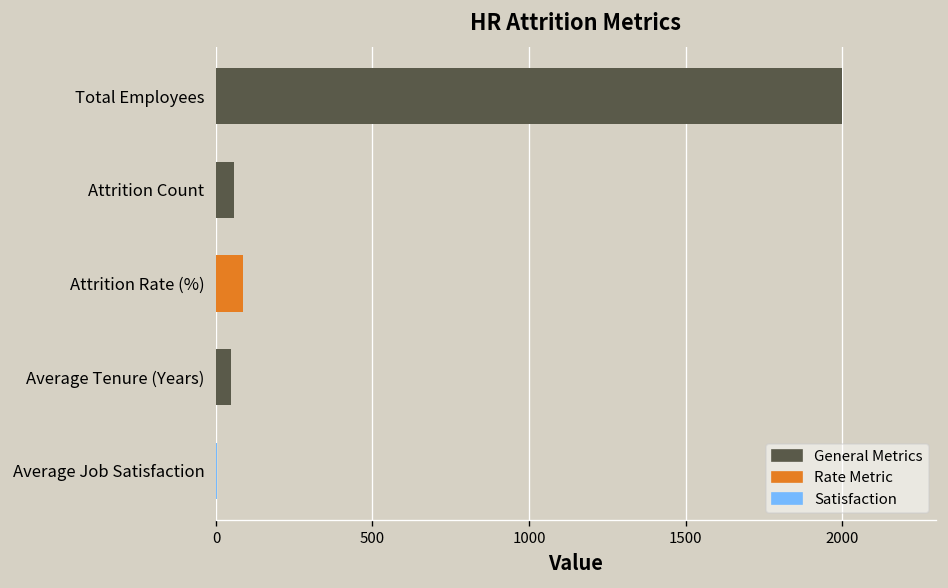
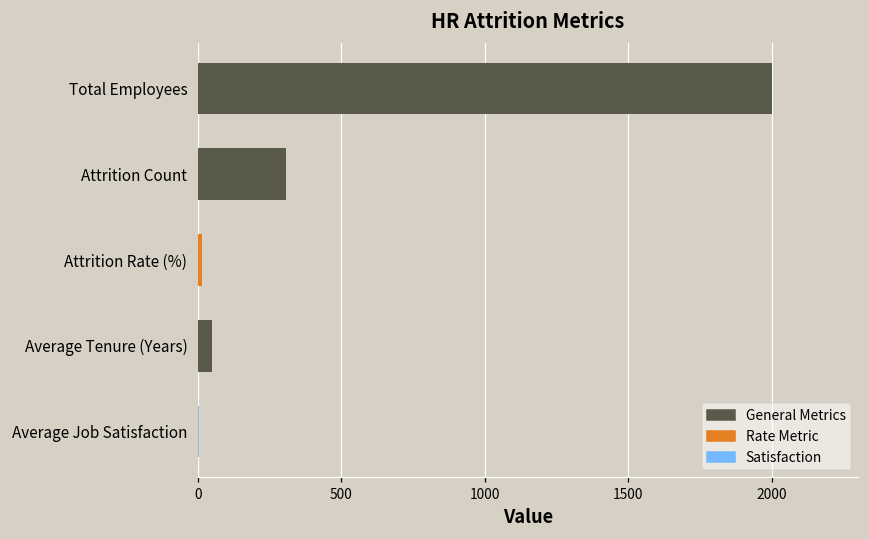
  {
    "Total Employees": 2000,
-   "Attrition Count": 60,
-   "Attrition Rate (%)": 90,
+   "Attrition Count": 310,
+   "Attrition Rate (%)": 20,
    "Average Tenure (Years)": 50
  }
